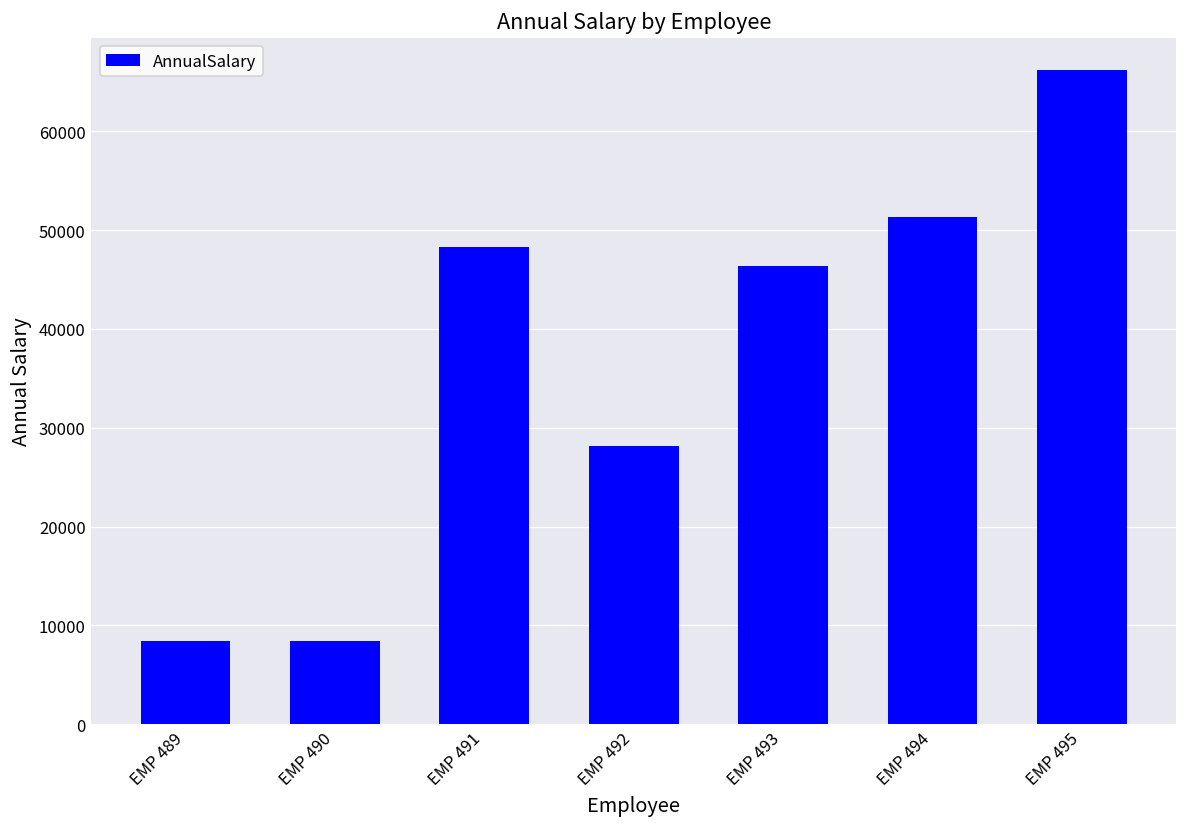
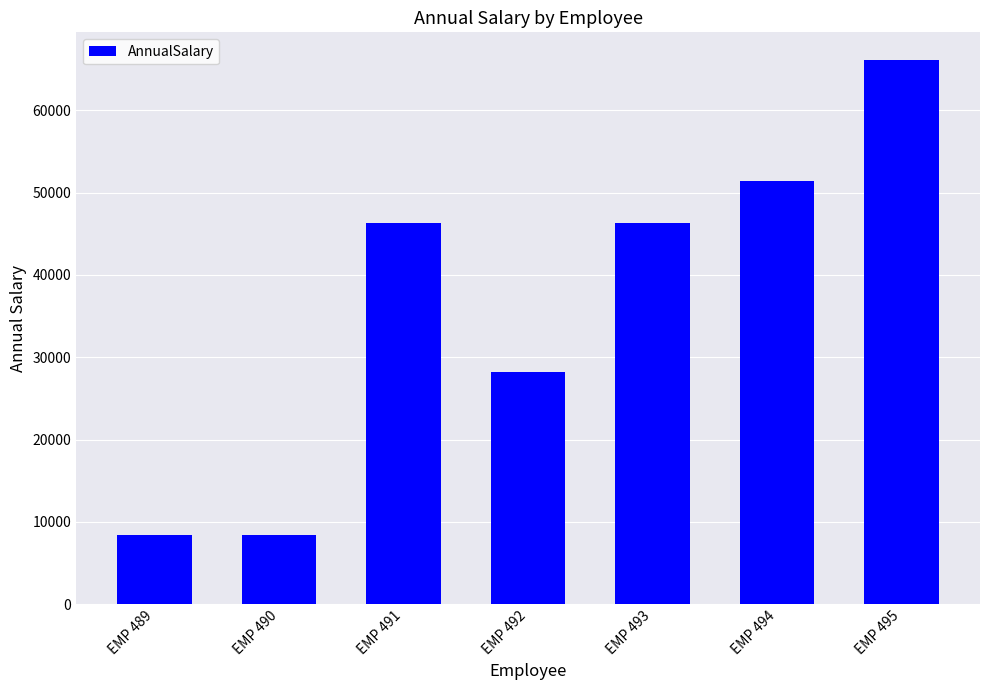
  {
    "EMP 489": 8000,
    "EMP 490": 8000,
-   "EMP 491": 48000,
+   "EMP 491": 46000,
    "EMP 492": 28000,
    "EMP 493": 46000,
    "EMP 494": 51000,
    "EMP 495": 66000
  }
